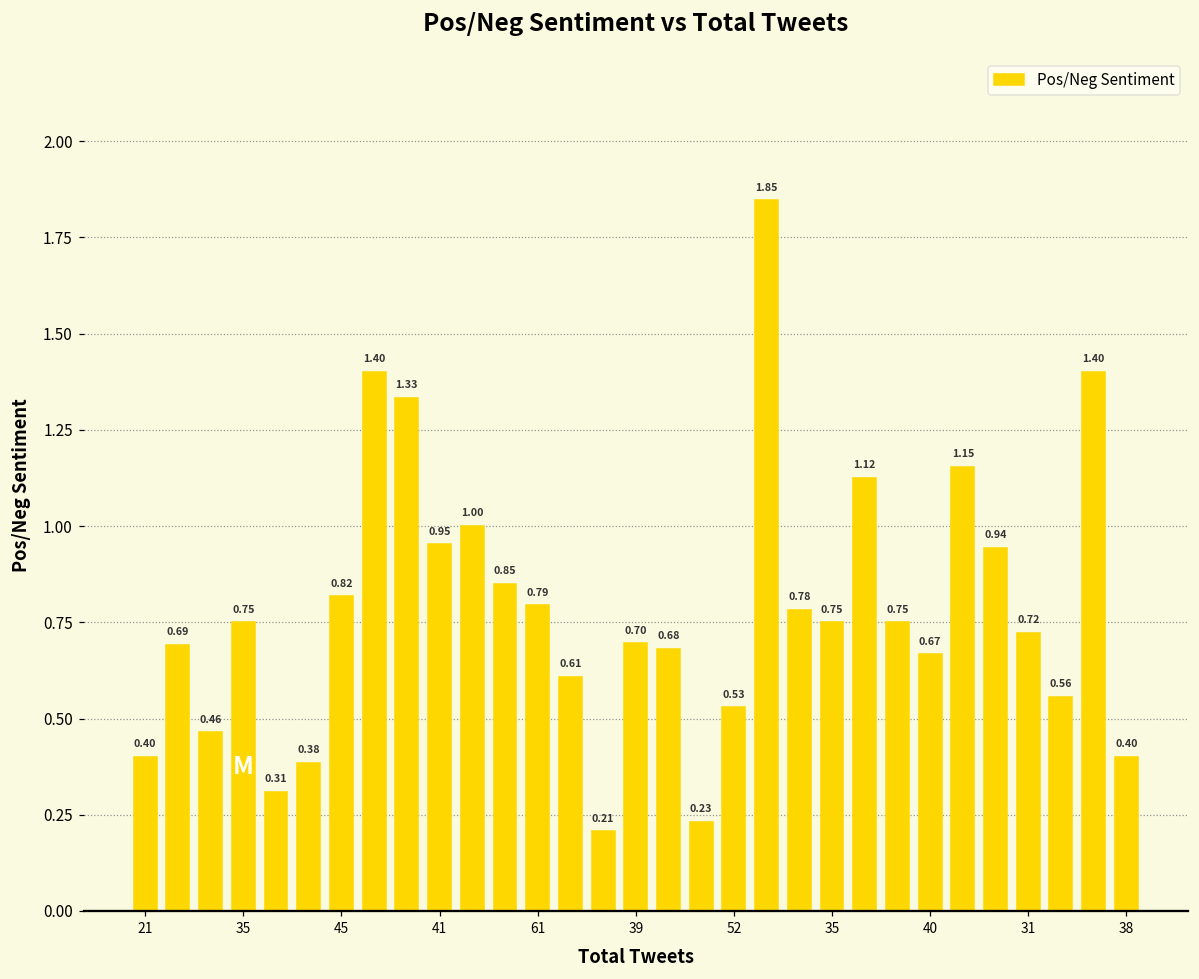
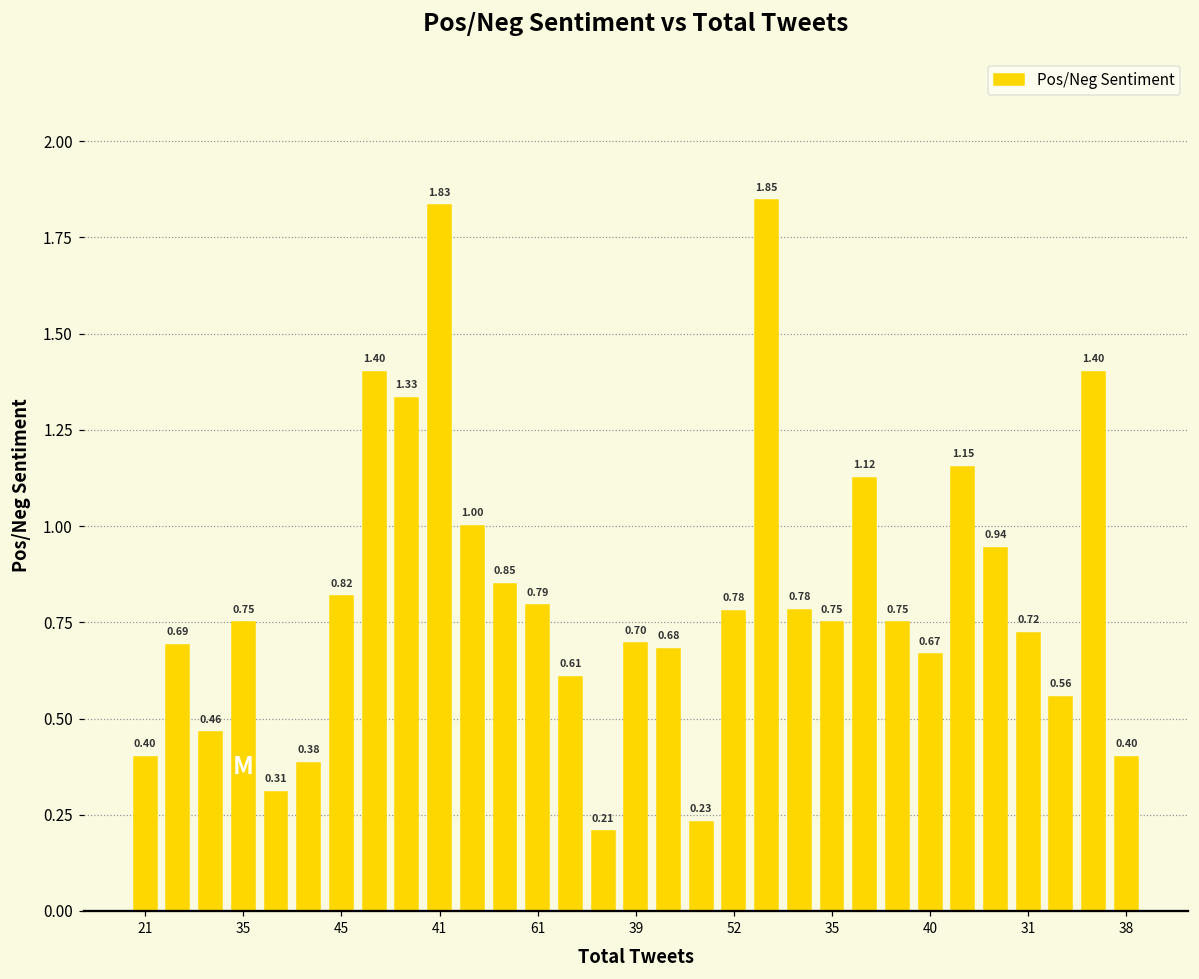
  {
    "21": 0.40,
    "45": 0.82,
-   "41": 0.95,
+   "41": 1.83,
    "61": 0.79,
    "39": 0.70,
-   "52": 0.53,
+   "52": 0.78,
    "40": 0.67,
    "31": 0.72,
    "38": 0.40
  }
